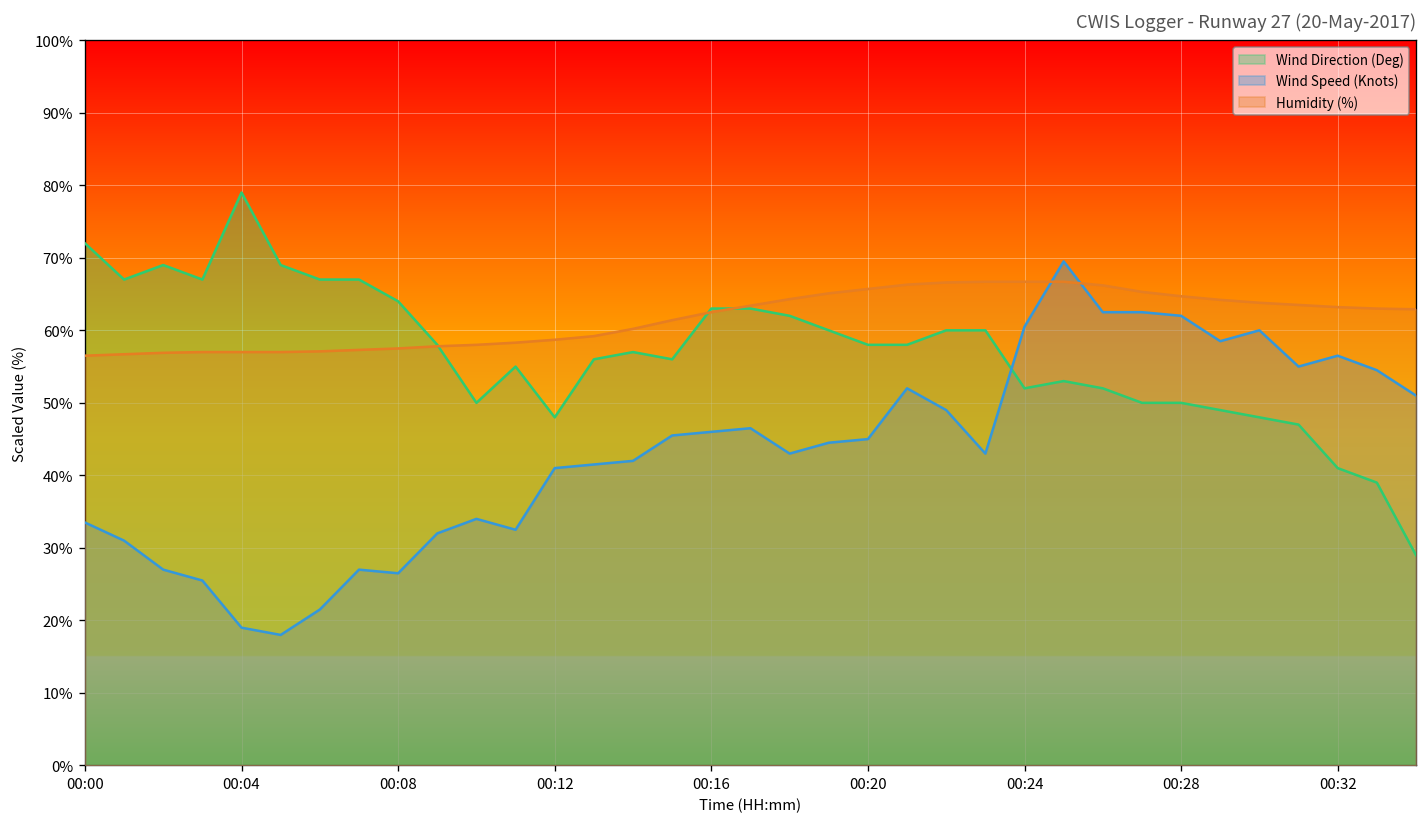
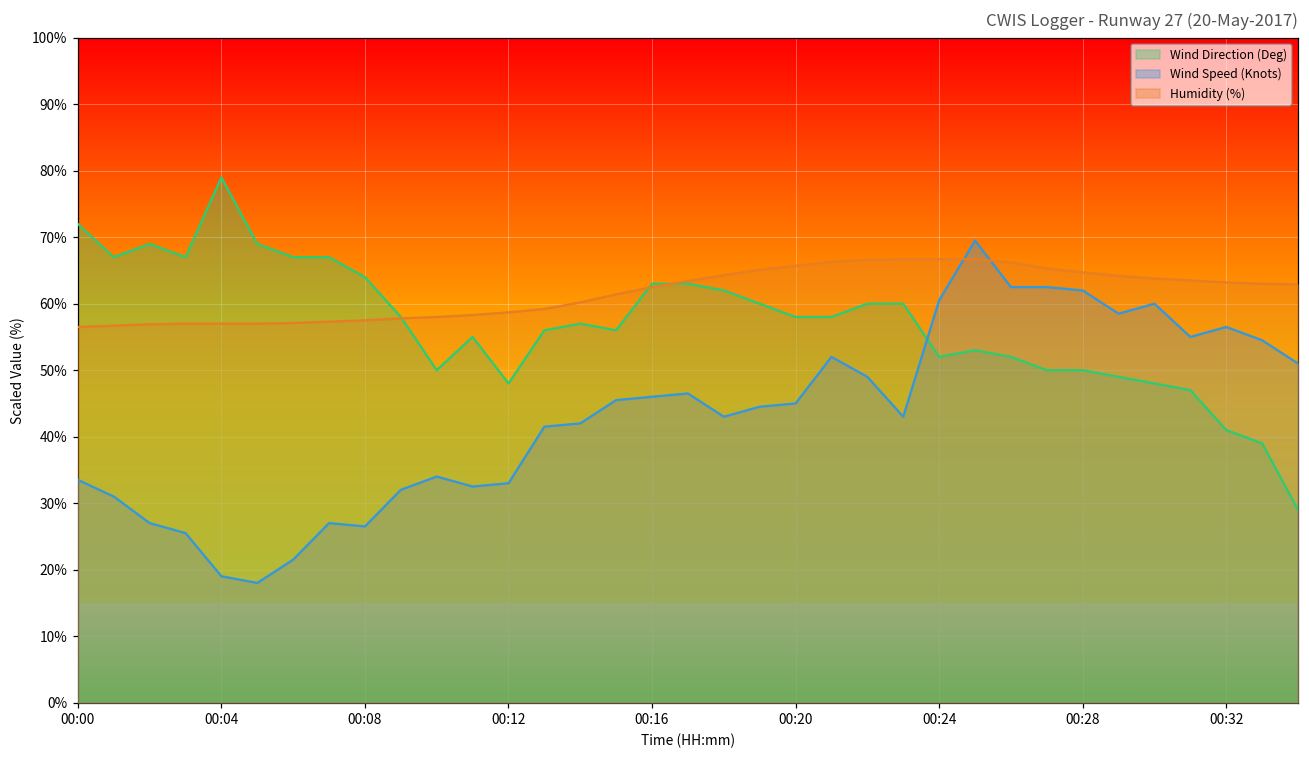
  {
    "Wind Direction (Deg)": {
      "00:00": "72%",
      "00:04": "79%",
      "00:08": "64%",
      "00:12": "48%",
      "00:16": "63%",
      "00:20": "58%",
      "00:24": "52%",
      "00:28": "50%",
      "00:32": "41%"
    },
    "Wind Speed (Knots)": {
      "00:00": "34%",
      "00:04": "19%",
      "00:08": "27%",
-     "00:12": "41%",
+     "00:12": "33%",
      "00:16": "46%",
      "00:20": "45%",
      "00:24": "61%",
      "00:28": "62%",
      "00:32": "57%"
    },
    "Humidity (%)": {
      "00:00": "56%",
      "00:04": "57%",
      "00:08": "57%",
      "00:12": "59%",
      "00:16": "63%",
      "00:20": "66%",
      "00:24": "67%",
      "00:28": "65%",
      "00:32": "63%"
    }
  }
